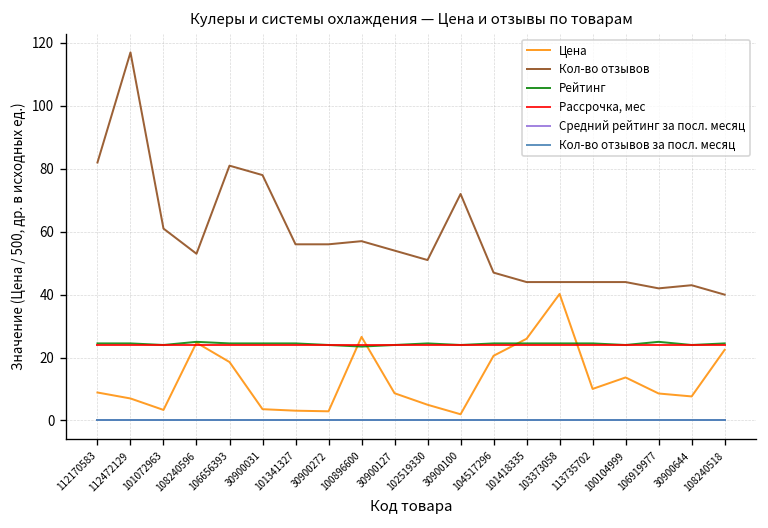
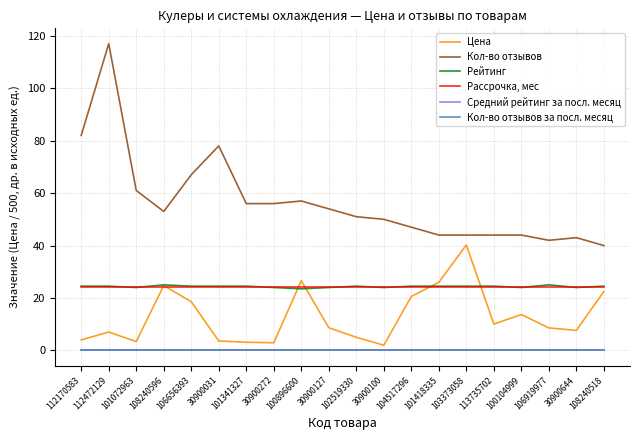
  {
    "Цена": {
-     "112170583": 9,
+     "112170583": 4,
      "112472129": 7,
      "101072963": 3,
      "106656393": 19,
      "30900031": 4,
      "101341327": 3,
      "30900272": 3,
      "100896600": 27,
      "30900127": 9,
      "102519330": 5,
      "30900100": 2,
      "104517296": 21,
      "101418335": 26,
      "103373058": 40,
      "113735702": 10,
      "100104999": 14,
      "106919977": 9,
      "30900644": 8,
      "108240518": 22
    },
    "Кол-во отзывов": {
      "112170583": 82,
      "112472129": 117,
      "101072963": 61,
      "108240596": 53,
-     "106656393": 81,
+     "106656393": 67,
      "30900031": 78,
      "101341327": 56,
      "30900272": 56,
      "100896600": 57,
      "30900127": 54,
      "102519330": 51,
-     "30900100": 72,
+     "30900100": 50,
      "104517296": 47,
      "101418335": 44,
      "103373058": 44,
      "113735702": 44,
      "100104999": 44,
      "106919977": 42,
      "30900644": 43,
      "108240518": 40
    },
    "Рейтинг": {
      "106919977": 25
    },
    "Рассрочка, мес": {
      "106919977": 24
    },
    "Кол-во отзывов за посл. месяц": {
      "112170583": 0,
      "112472129": 0,
      "101072963": 0,
      "108240596": 0,
      "106656393": 0,
      "30900031": 0,
      "101341327": 0,
      "30900272": 0,
      "100896600": 0,
      "30900127": 0,
      "102519330": 0,
      "30900100": 0,
      "104517296": 0,
      "101418335": 0,
      "103373058": 0,
      "113735702": 0,
      "100104999": 0,
      "106919977": 0,
      "30900644": 0,
      "108240518": 0
    }
  }
